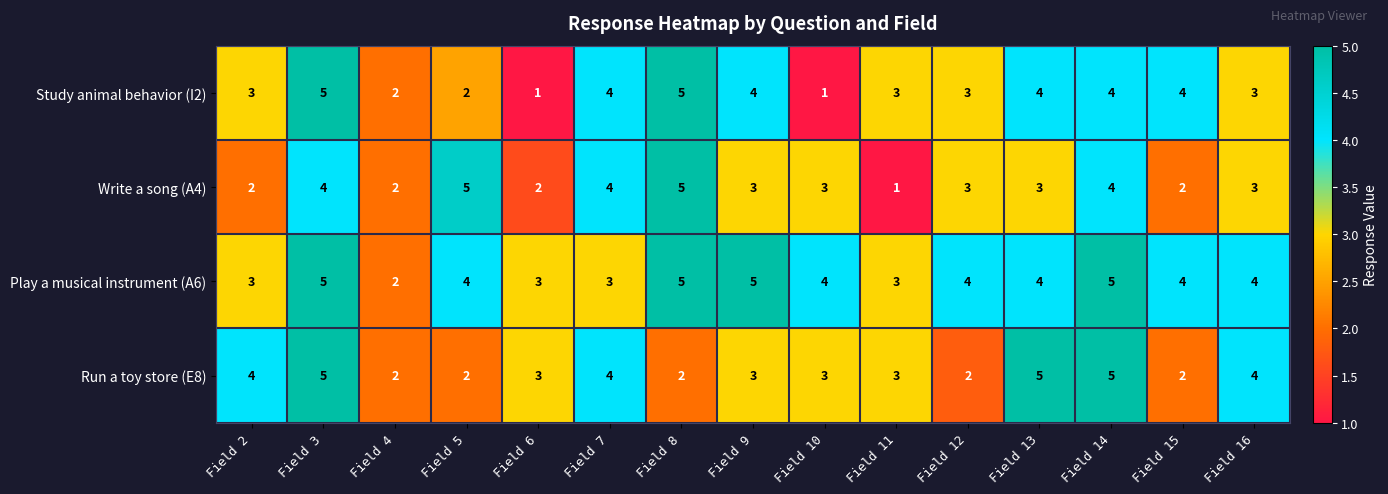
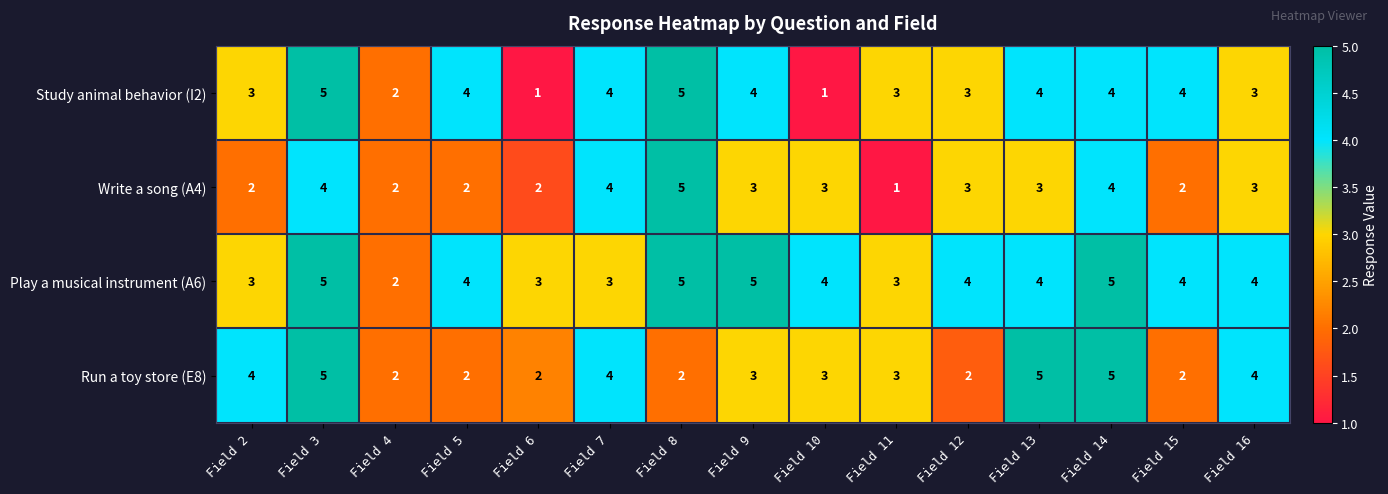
  {
    "Study animal behavior (I2)": {
      "Field 2": 3,
      "Field 3": 5,
      "Field 4": 2,
-     "Field 5": 2,
+     "Field 5": 4,
      "Field 6": 1,
      "Field 7": 4,
      "Field 8": 5,
      "Field 9": 4,
      "Field 10": 1,
      "Field 11": 3,
      "Field 12": 3,
      "Field 13": 4,
      "Field 14": 4,
      "Field 15": 4,
      "Field 16": 3
    },
    "Write a song (A4)": {
      "Field 2": 2,
      "Field 3": 4,
      "Field 4": 2,
-     "Field 5": 5,
+     "Field 5": 2,
      "Field 6": 2,
      "Field 7": 4,
      "Field 8": 5,
      "Field 9": 3,
      "Field 10": 3,
      "Field 11": 1,
      "Field 12": 3,
      "Field 13": 3,
      "Field 14": 4,
      "Field 15": 2,
      "Field 16": 3
    },
    "Play a musical instrument (A6)": {
      "Field 2": 3,
      "Field 3": 5,
      "Field 4": 2,
      "Field 5": 4,
      "Field 6": 3,
      "Field 7": 3,
      "Field 8": 5,
      "Field 9": 5,
      "Field 10": 4,
      "Field 11": 3,
      "Field 12": 4,
      "Field 13": 4,
      "Field 14": 5,
      "Field 15": 4,
      "Field 16": 4
    },
    "Run a toy store (E8)": {
      "Field 2": 4,
      "Field 3": 5,
      "Field 4": 2,
      "Field 5": 2,
-     "Field 6": 3,
+     "Field 6": 2,
      "Field 7": 4,
      "Field 8": 2,
      "Field 9": 3,
      "Field 10": 3,
      "Field 11": 3,
      "Field 12": 2,
      "Field 13": 5,
      "Field 14": 5,
      "Field 15": 2,
      "Field 16": 4
    }
  }
